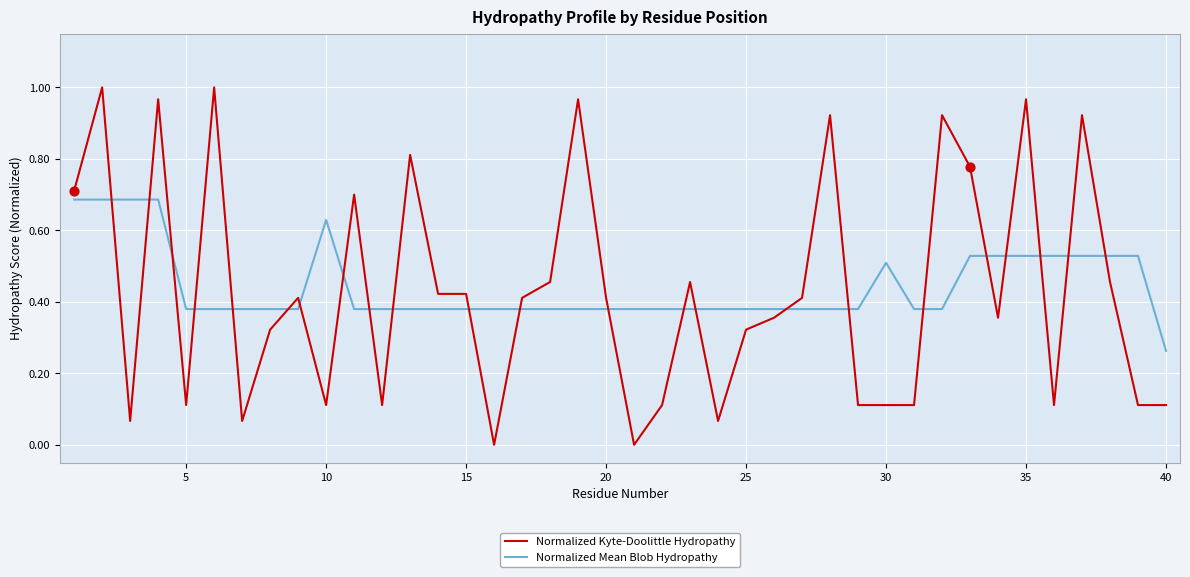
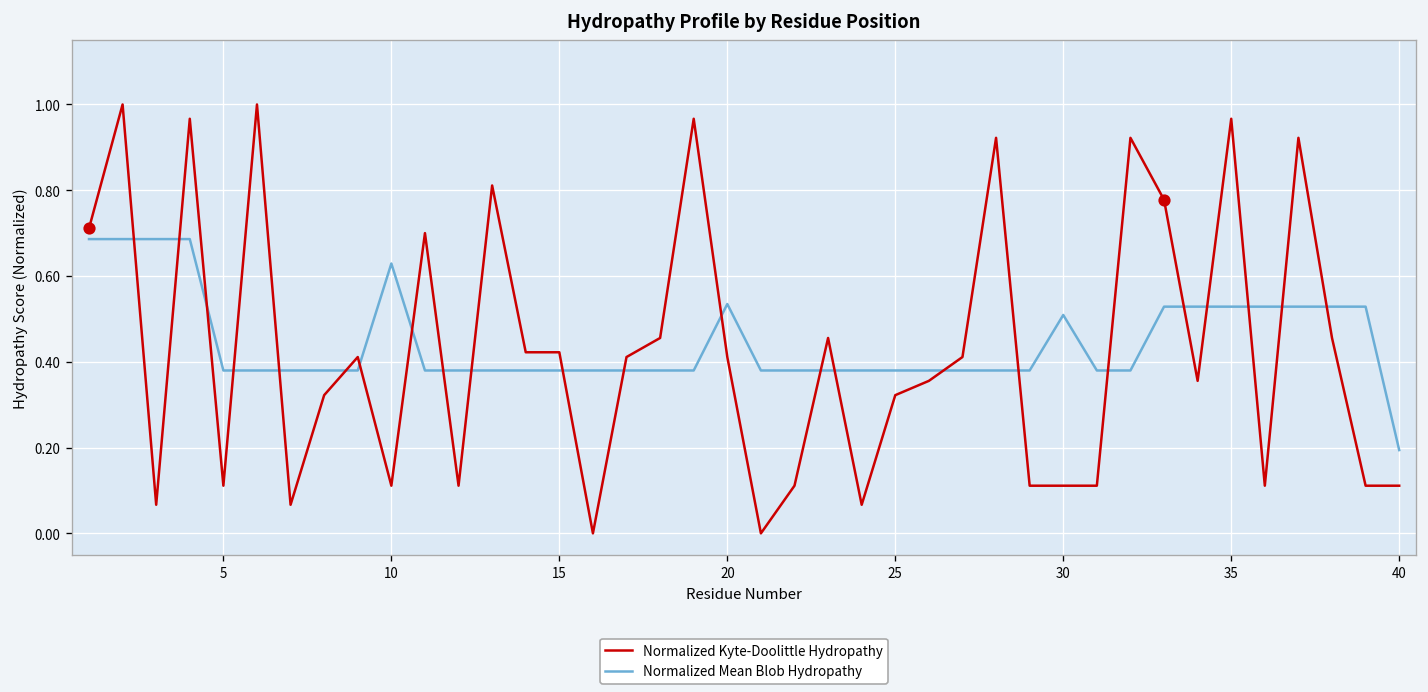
  {
    "Normalized Mean Blob Hydropathy": {
      "5": 0.38,
      "10": 0.63,
      "15": 0.38,
-     "20": 0.38,
+     "20": 0.53,
      "25": 0.38,
      "30": 0.51,
      "35": 0.53,
-     "40": 0.26
+     "40": 0.19
    }
  }
